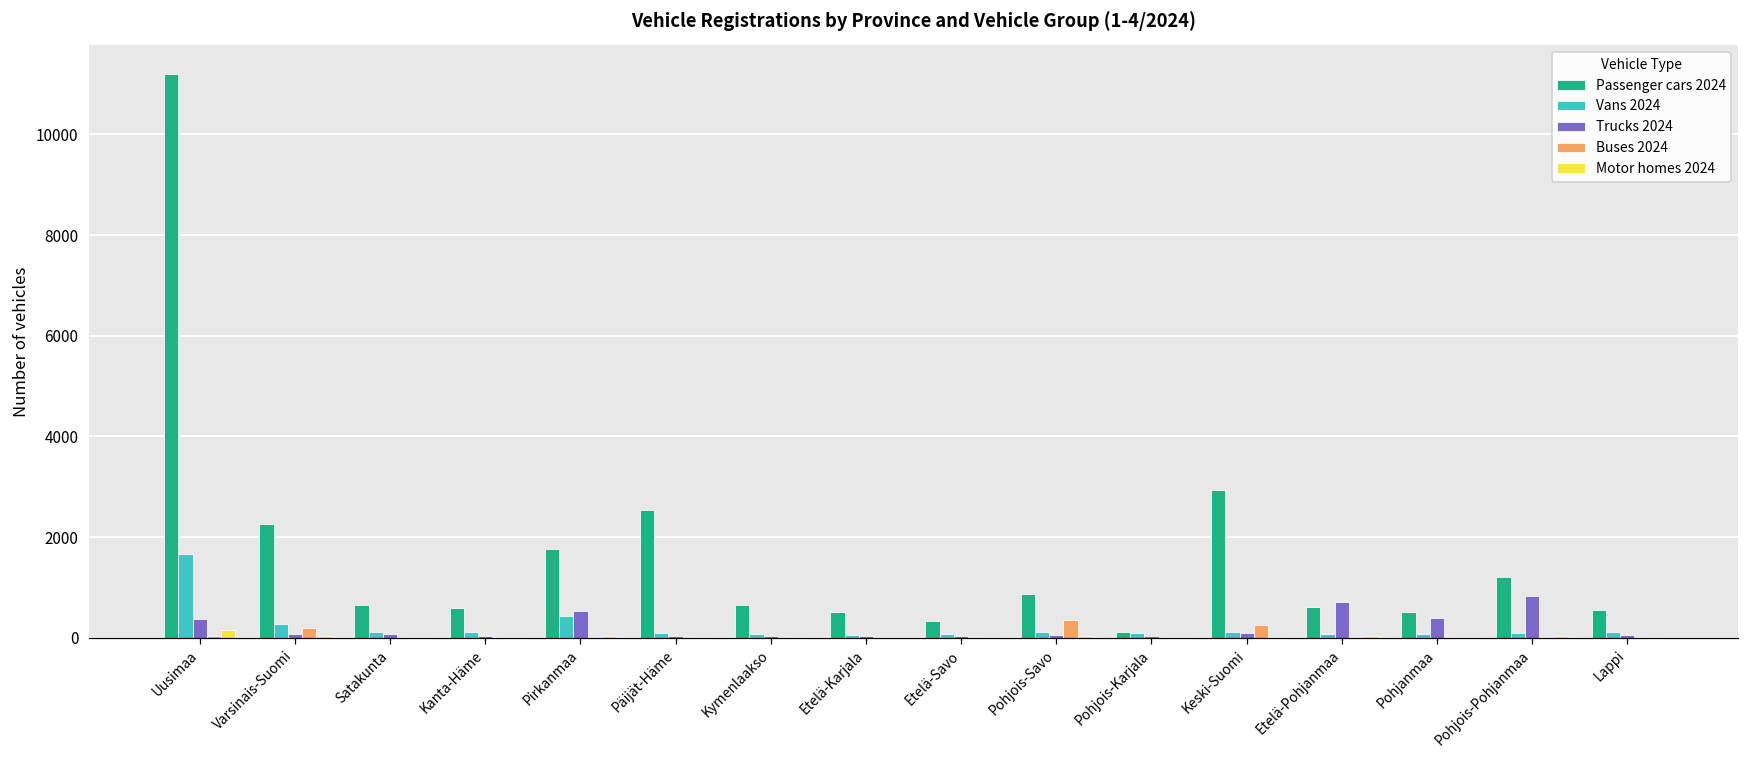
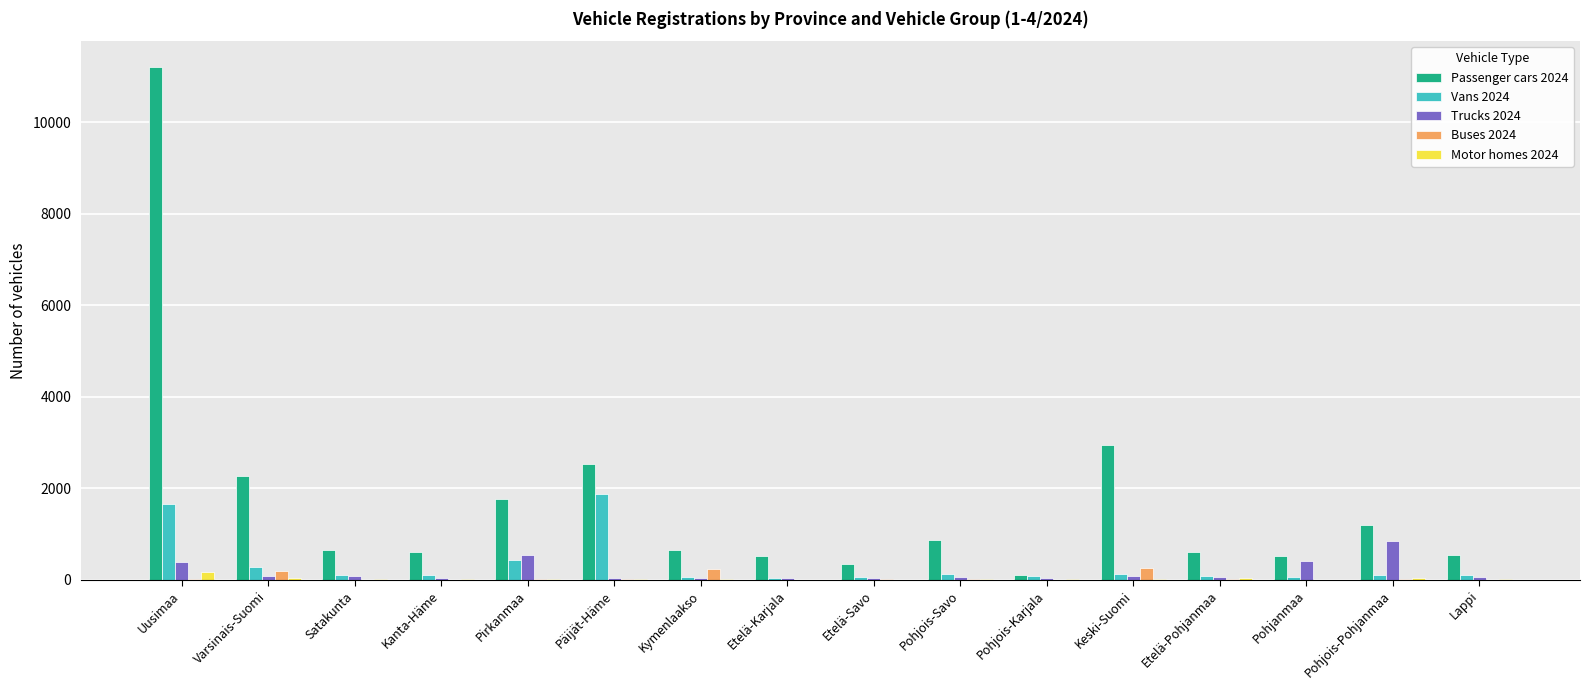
  {
    "Passenger cars 2024": {
      "Uusimaa": 11200,
      "Varsinais-Suomi": 2300,
      "Satakunta": 700,
      "Kanta-Häme": 600,
      "Pirkanmaa": 1800,
      "Päijät-Häme": 2500,
      "Kymenlaakso": 600,
      "Etelä-Karjala": 500,
      "Etelä-Savo": 300,
      "Pohjois-Savo": 900,
      "Pohjois-Karjala": 100,
      "Keski-Suomi": 2900,
      "Etelä-Pohjanmaa": 600,
      "Pohjanmaa": 500,
      "Pohjois-Pohjanmaa": 1200,
      "Lappi": 500
    },
    "Vans 2024": {
      "Uusimaa": 1700,
      "Varsinais-Suomi": 300,
      "Satakunta": 100,
      "Kanta-Häme": 100,
      "Pirkanmaa": 400,
-     "Päijät-Häme": 100,
+     "Päijät-Häme": 1900,
      "Kymenlaakso": 100,
      "Etelä-Savo": 100,
      "Pohjois-Savo": 100,
      "Pohjois-Karjala": 100,
      "Keski-Suomi": 100,
      "Etelä-Pohjanmaa": 100,
      "Pohjanmaa": 100,
      "Pohjois-Pohjanmaa": 100,
      "Lappi": 100
    },
    "Trucks 2024": {
      "Uusimaa": 400,
      "Varsinais-Suomi": 100,
      "Satakunta": 100,
      "Pirkanmaa": 500,
      "Pohjois-Savo": 100,
      "Keski-Suomi": 100,
-     "Etelä-Pohjanmaa": 700,
+     "Etelä-Pohjanmaa": 100,
      "Pohjanmaa": 400,
      "Pohjois-Pohjanmaa": 800,
      "Lappi": 100
    },
    "Buses 2024": {
      "Varsinais-Suomi": 200,
-     "Kymenlaakso": 0,
-     "Pohjois-Savo": 400,
+     "Kymenlaakso": 200,
+     "Pohjois-Savo": 0,
      "Keski-Suomi": 300
    },
    "Motor homes 2024": {
      "Uusimaa": 200
    }
  }
